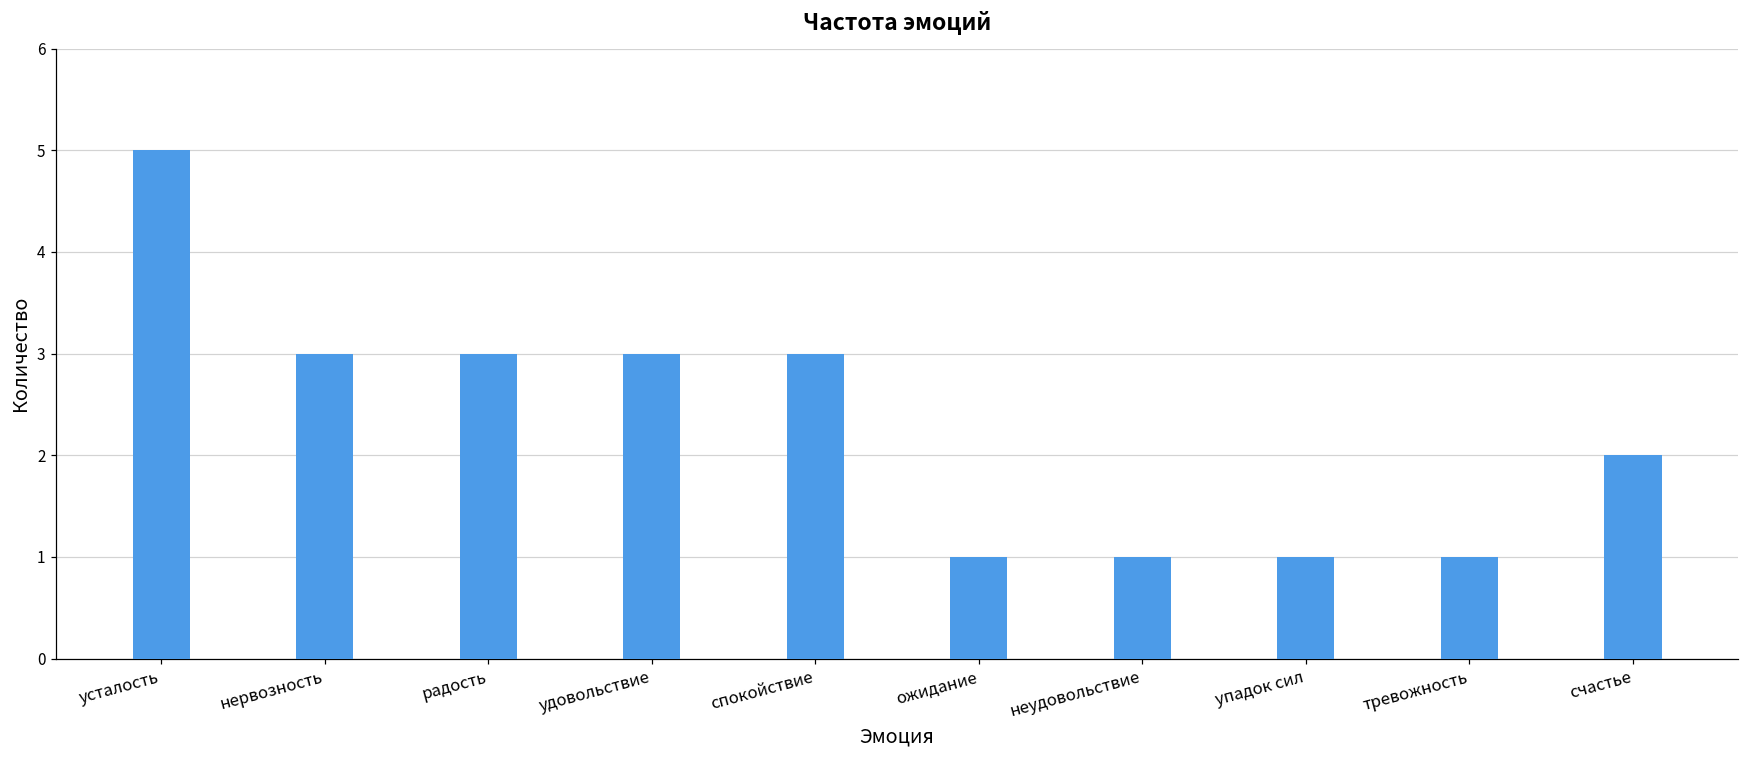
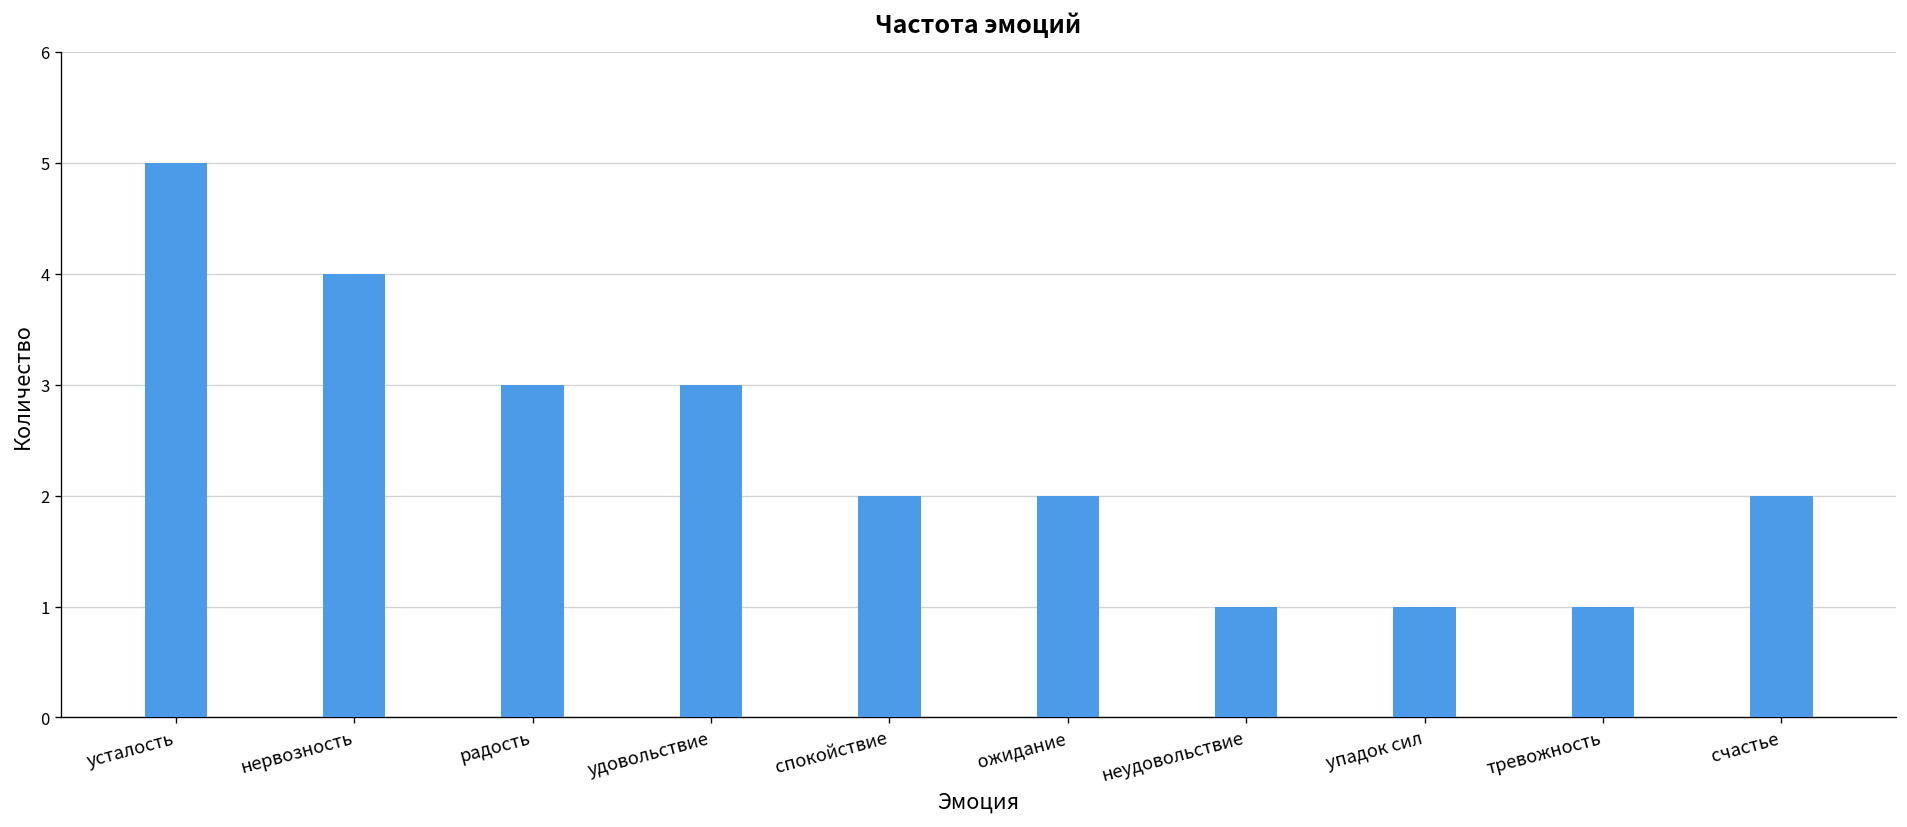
  {
    "усталость": 5,
-   "нервозность": 3,
+   "нервозность": 4,
    "радость": 3,
    "удовольствие": 3,
-   "спокойствие": 3,
-   "ожидание": 1,
+   "спокойствие": 2,
+   "ожидание": 2,
    "неудовольствие": 1,
    "упадок сил": 1,
    "тревожность": 1,
    "счастье": 2
  }
